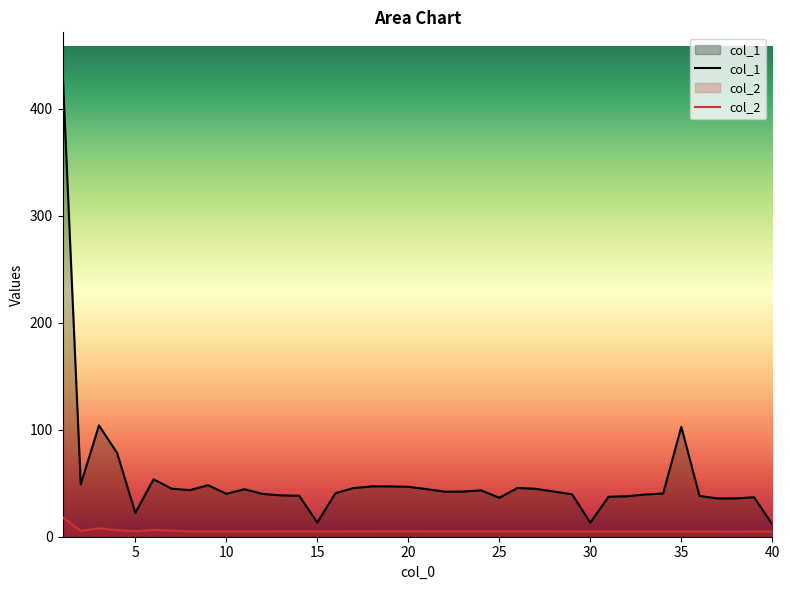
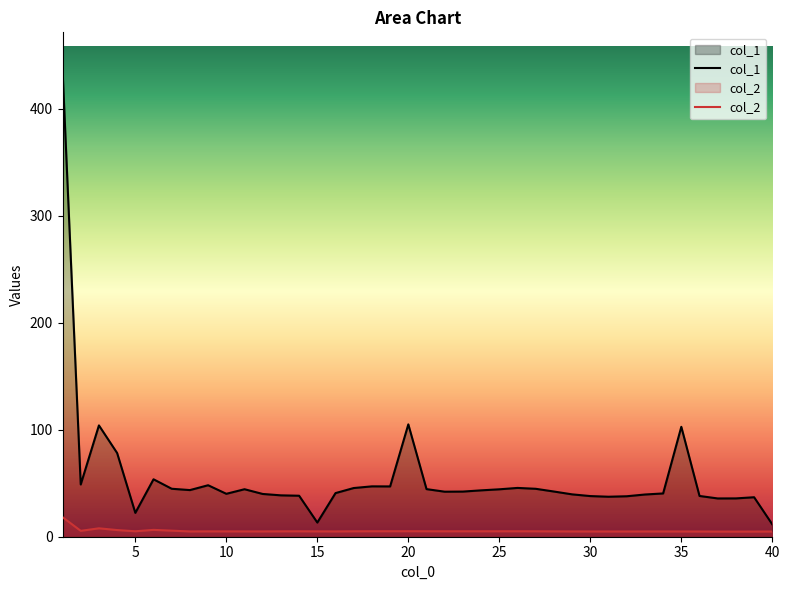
  {
    "col_1": {
      "5": 22,
      "10": 40,
      "15": 13,
-     "20": 47,
-     "25": 36,
-     "30": 13,
+     "20": 105,
+     "25": 44,
+     "30": 38,
      "35": 103,
      "40": 12
    },
    "col_2": {
      "5": 5,
      "10": 5,
      "15": 5,
      "20": 5,
      "25": 5,
      "30": 5,
      "35": 5,
      "40": 5
    }
  }
